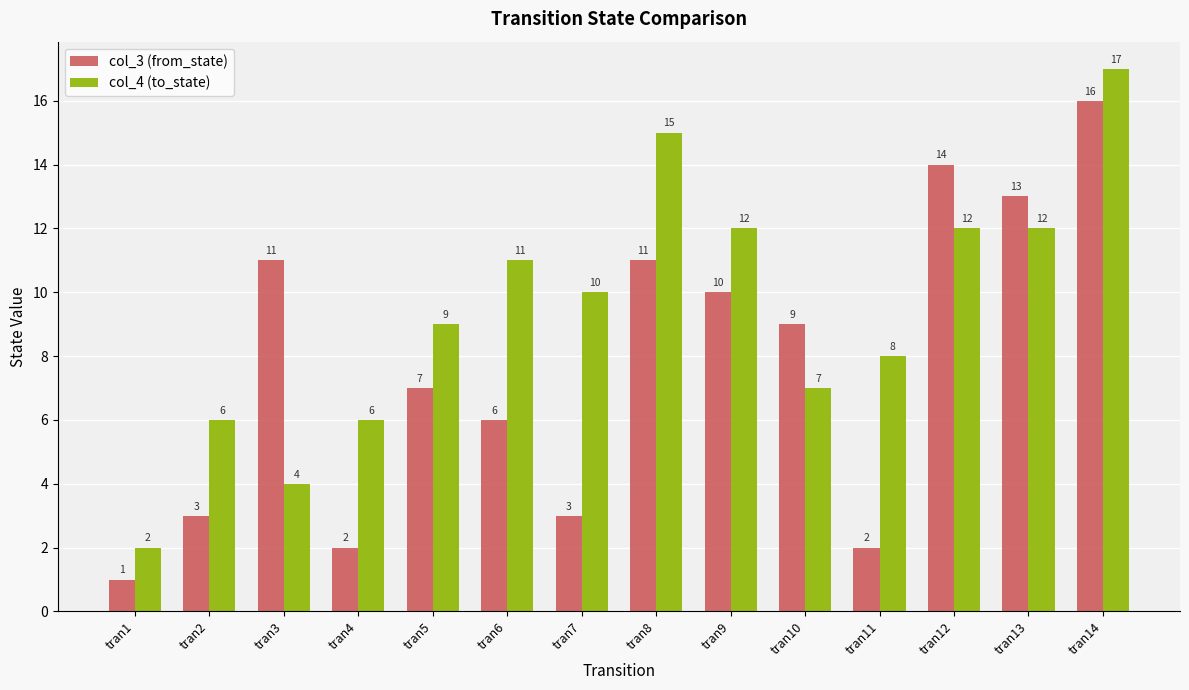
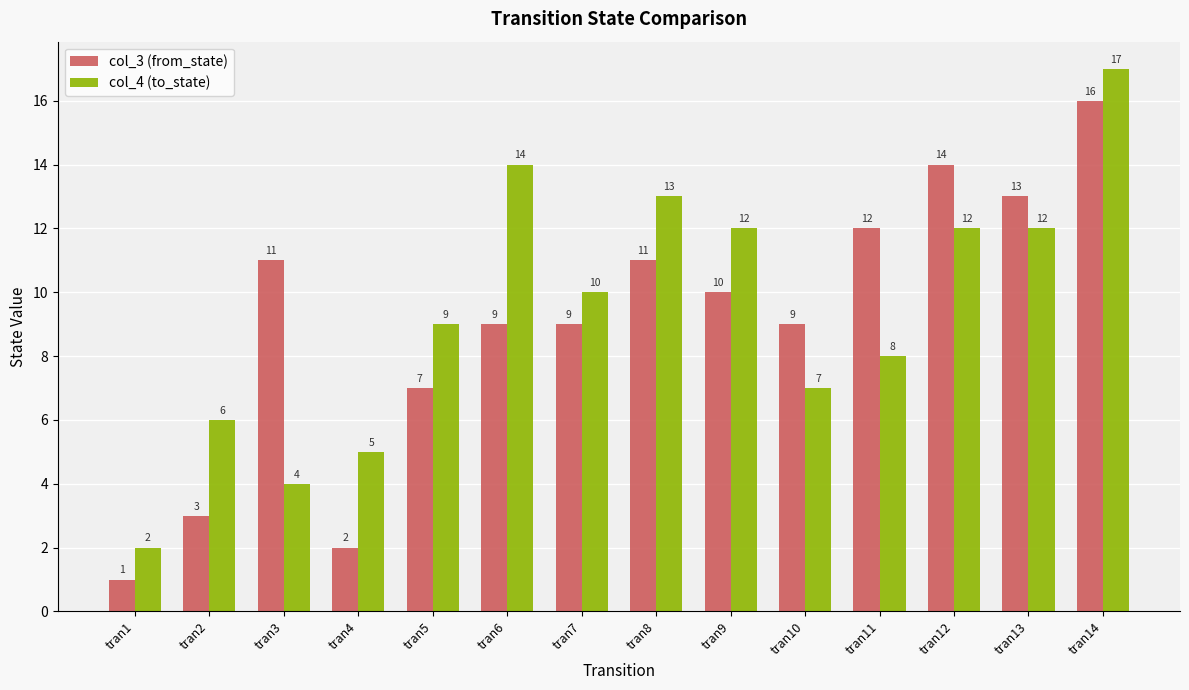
  {
    "col_3 (from_state)": {
      "tran1": 1,
      "tran2": 3,
      "tran3": 11,
      "tran4": 2,
      "tran5": 7,
-     "tran6": 6,
-     "tran7": 3,
+     "tran6": 9,
+     "tran7": 9,
      "tran8": 11,
      "tran9": 10,
      "tran10": 9,
-     "tran11": 2,
+     "tran11": 12,
      "tran12": 14,
      "tran13": 13,
      "tran14": 16
    },
    "col_4 (to_state)": {
      "tran1": 2,
      "tran2": 6,
      "tran3": 4,
-     "tran4": 6,
+     "tran4": 5,
      "tran5": 9,
-     "tran6": 11,
+     "tran6": 14,
      "tran7": 10,
-     "tran8": 15,
+     "tran8": 13,
      "tran9": 12,
      "tran10": 7,
      "tran11": 8,
      "tran12": 12,
      "tran13": 12,
      "tran14": 17
    }
  }
